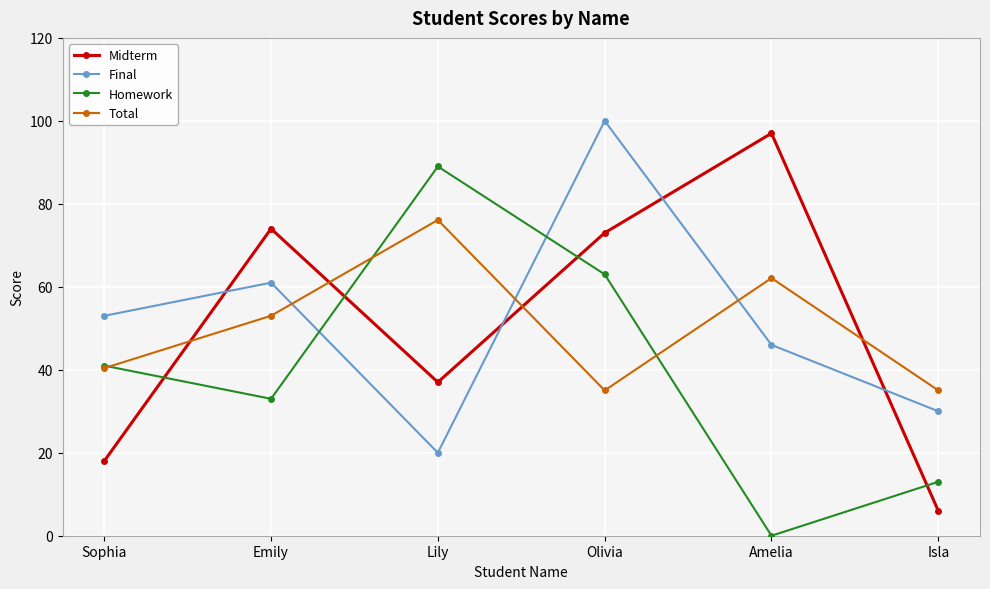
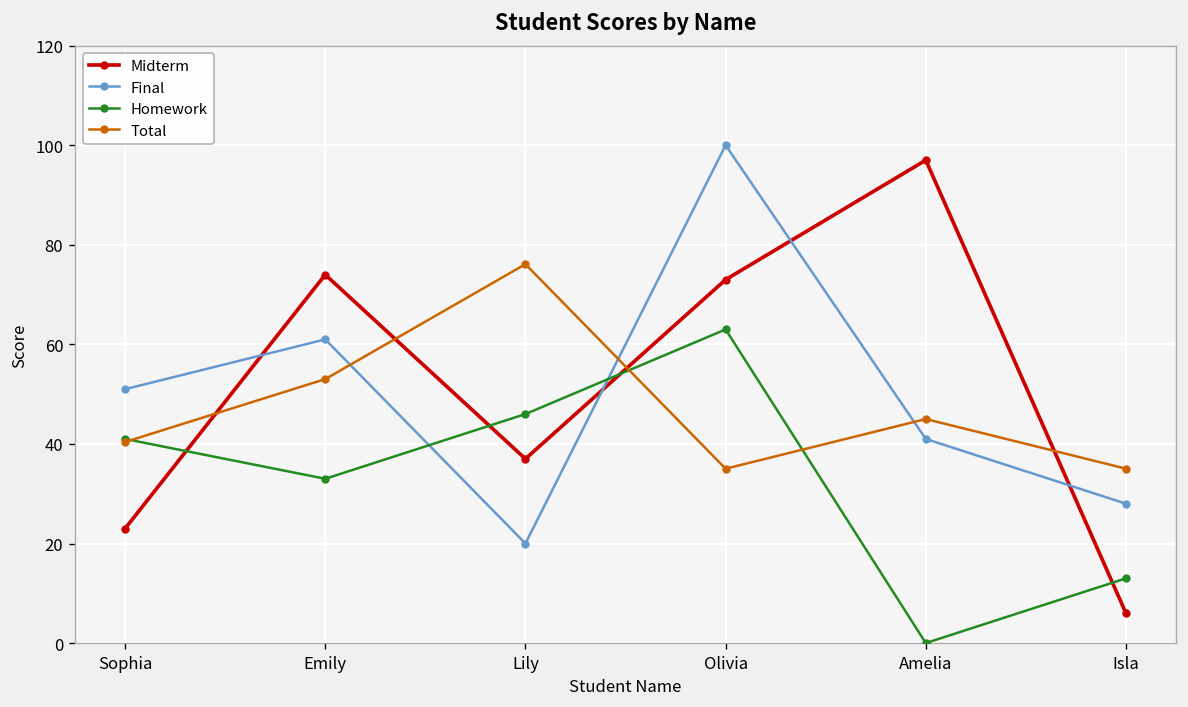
  {
    "Midterm": {
-     "Sophia": 18,
+     "Sophia": 23,
      "Emily": 74,
      "Lily": 37,
      "Olivia": 73,
      "Amelia": 97,
      "Isla": 6
    },
    "Final": {
-     "Sophia": 53,
+     "Sophia": 51,
      "Emily": 61,
      "Lily": 20,
      "Olivia": 100,
-     "Amelia": 46,
-     "Isla": 30
+     "Amelia": 41,
+     "Isla": 28
    },
    "Homework": {
      "Sophia": 41,
      "Emily": 33,
-     "Lily": 89,
+     "Lily": 46,
      "Olivia": 63,
      "Amelia": 0,
      "Isla": 13
    },
    "Total": {
      "Sophia": 40,
      "Emily": 53,
      "Lily": 76,
      "Olivia": 35,
-     "Amelia": 62,
+     "Amelia": 45,
      "Isla": 35
    }
  }
